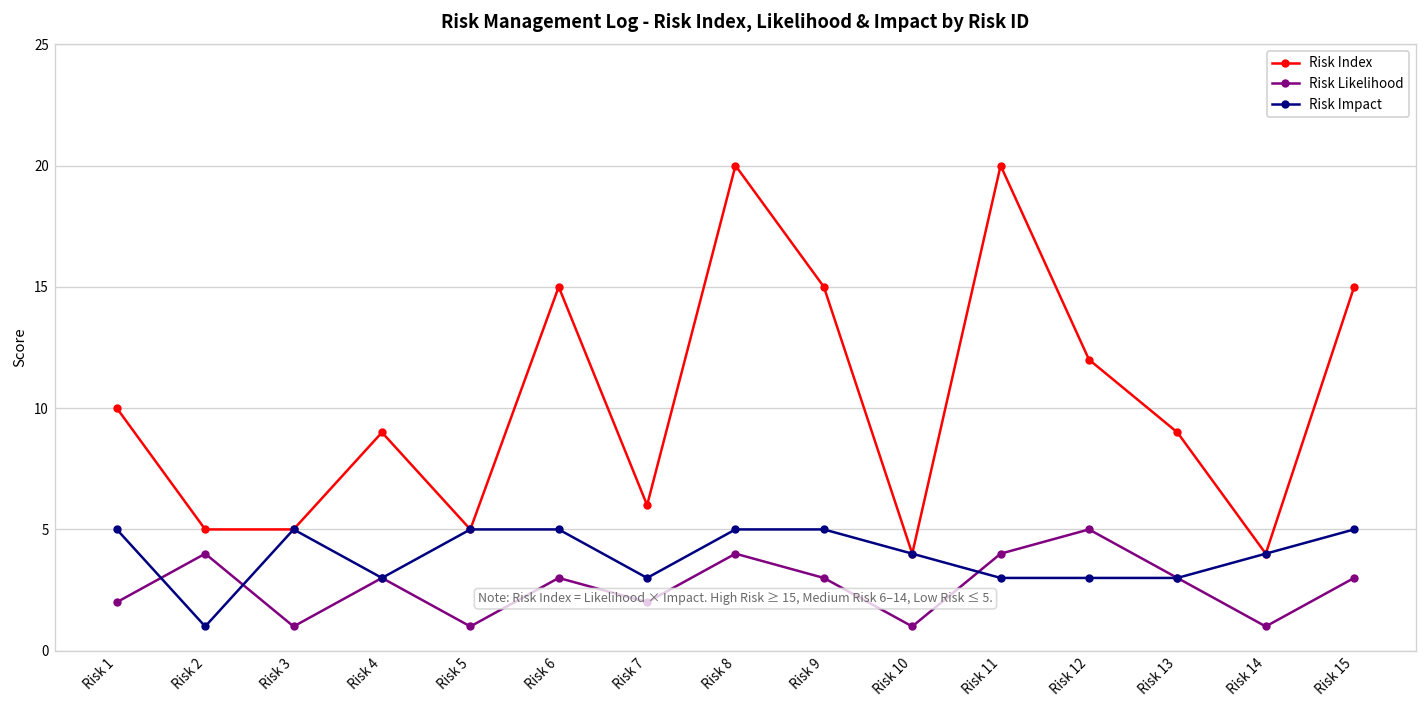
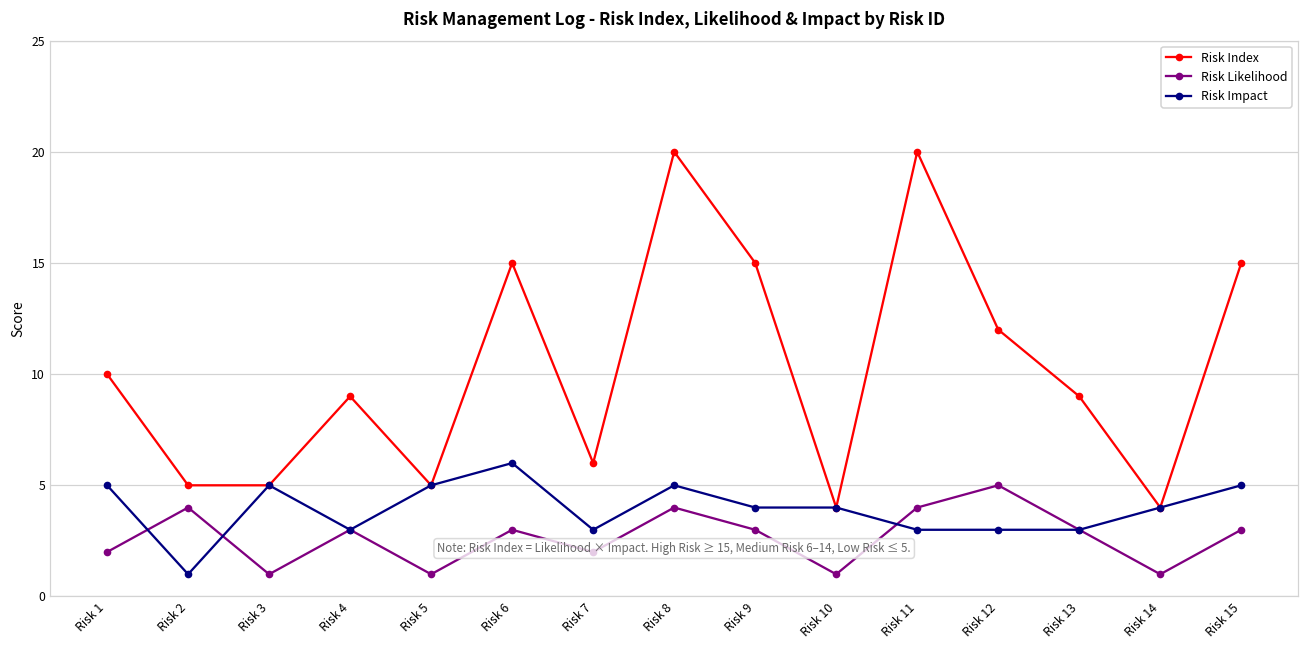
  {
    "Risk Index": {
      "Risk 1": 10,
      "Risk 2": 5,
      "Risk 4": 9,
      "Risk 6": 15,
      "Risk 7": 6,
      "Risk 8": 20,
      "Risk 9": 15,
      "Risk 11": 20,
      "Risk 12": 12,
      "Risk 13": 9,
      "Risk 15": 15
    },
    "Risk Likelihood": {
      "Risk 1": 2,
      "Risk 2": 4,
      "Risk 3": 1,
      "Risk 5": 1,
      "Risk 6": 3,
      "Risk 8": 4,
      "Risk 9": 3,
      "Risk 10": 1,
      "Risk 11": 4,
      "Risk 12": 5,
      "Risk 14": 1,
      "Risk 15": 3
    },
    "Risk Impact": {
      "Risk 1": 5,
      "Risk 2": 1,
-     "Risk 6": 5,
+     "Risk 6": 6,
      "Risk 7": 3,
      "Risk 8": 5,
-     "Risk 9": 5,
+     "Risk 9": 4,
      "Risk 11": 3,
      "Risk 12": 3,
      "Risk 15": 5
    }
  }
